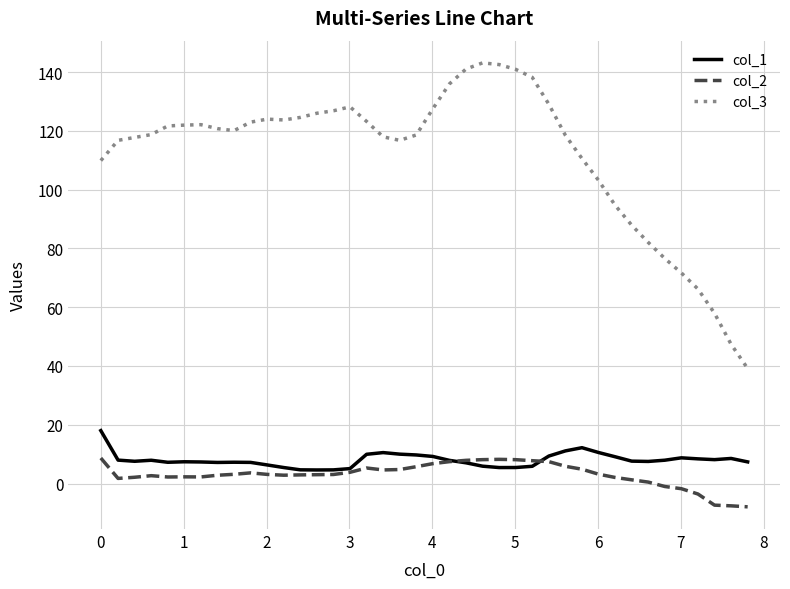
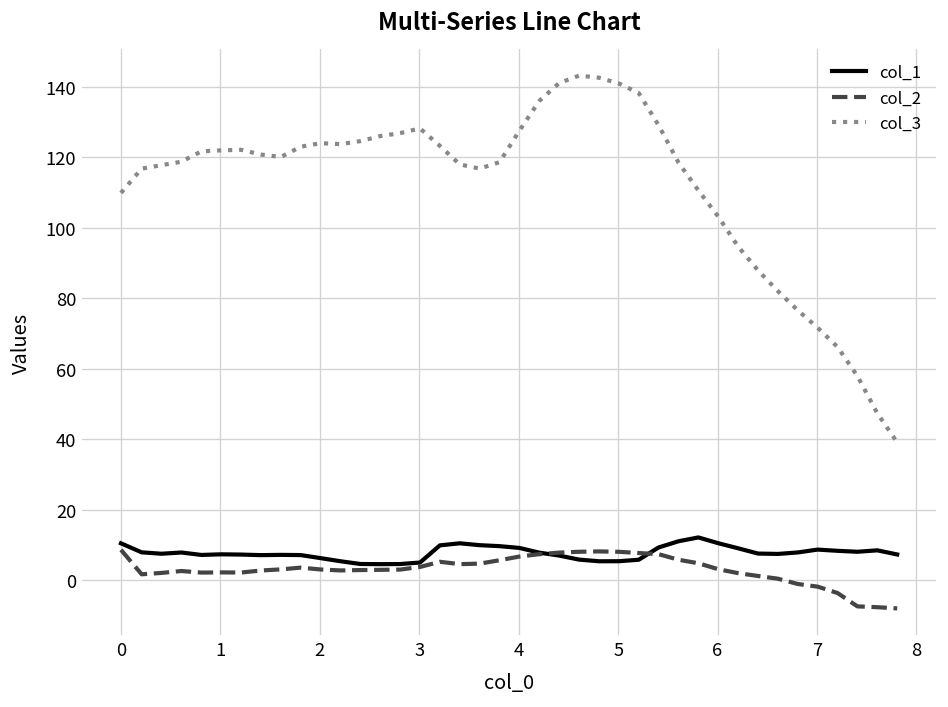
  {
    "col_1": {
-     "0": 18
+     "0": 11
    },
    "col_2": {
      "0": 9
    },
    "col_3": {
      "0": 110
    }
  }
